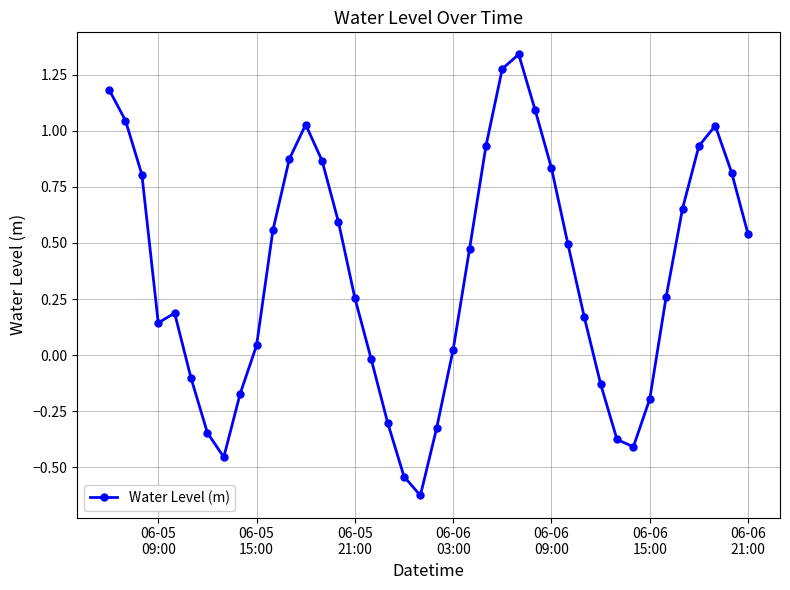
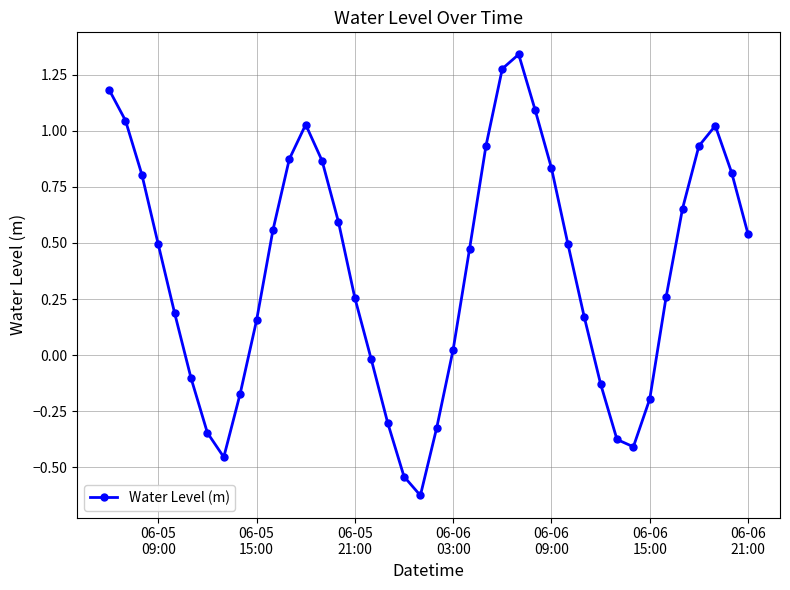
  {
-   "06-05 09:00": 0.14,
-   "06-05 15:00": 0.04,
+   "06-05 09:00": 0.49,
+   "06-05 15:00": 0.15,
    "06-05 21:00": 0.26,
    "06-06 03:00": 0.02,
    "06-06 09:00": 0.83,
    "06-06 15:00": -0.20,
    "06-06 21:00": 0.54
  }
